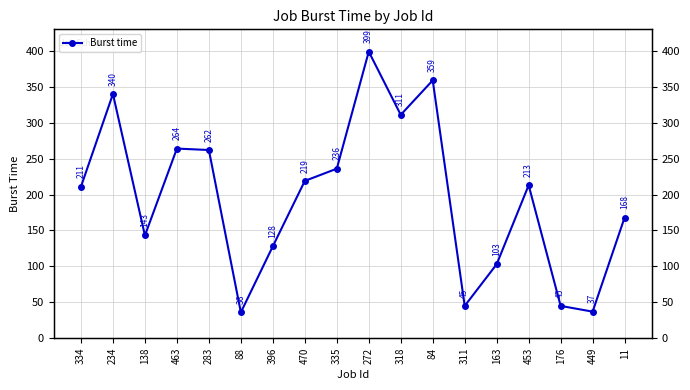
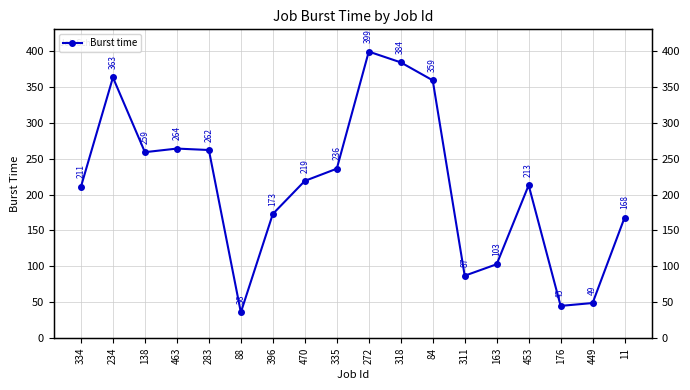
  {
    "334": 211,
-   "234": 340,
-   "138": 143,
+   "234": 363,
+   "138": 259,
    "463": 264,
    "283": 262,
    "88": 36,
-   "396": 128,
+   "396": 173,
    "470": 219,
    "335": 236,
    "272": 399,
-   "318": 311,
+   "318": 384,
    "84": 359,
-   "311": 45,
+   "311": 87,
    "163": 103,
    "453": 213,
    "176": 45,
-   "449": 37,
+   "449": 49,
    "11": 168
  }
